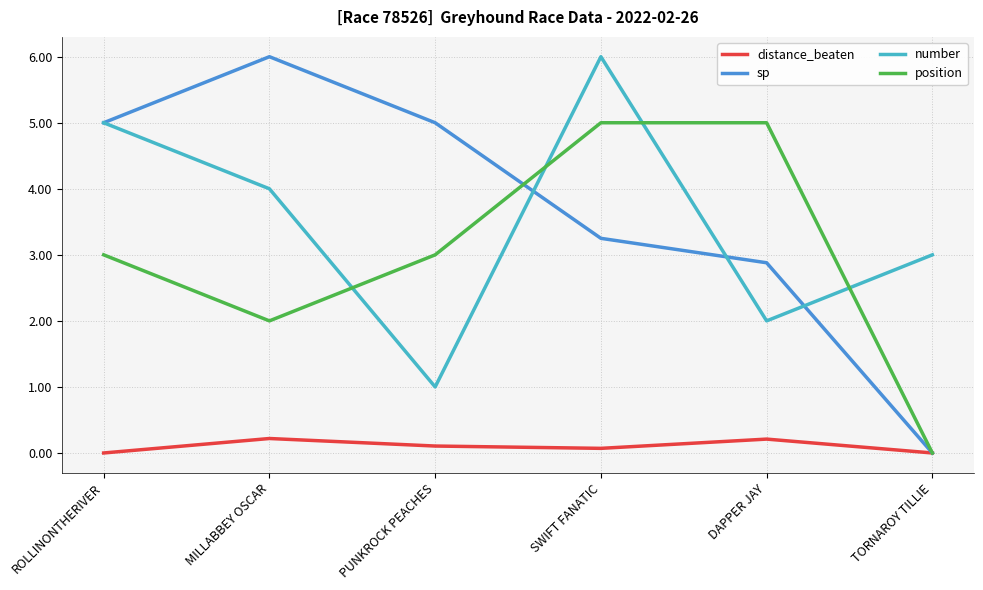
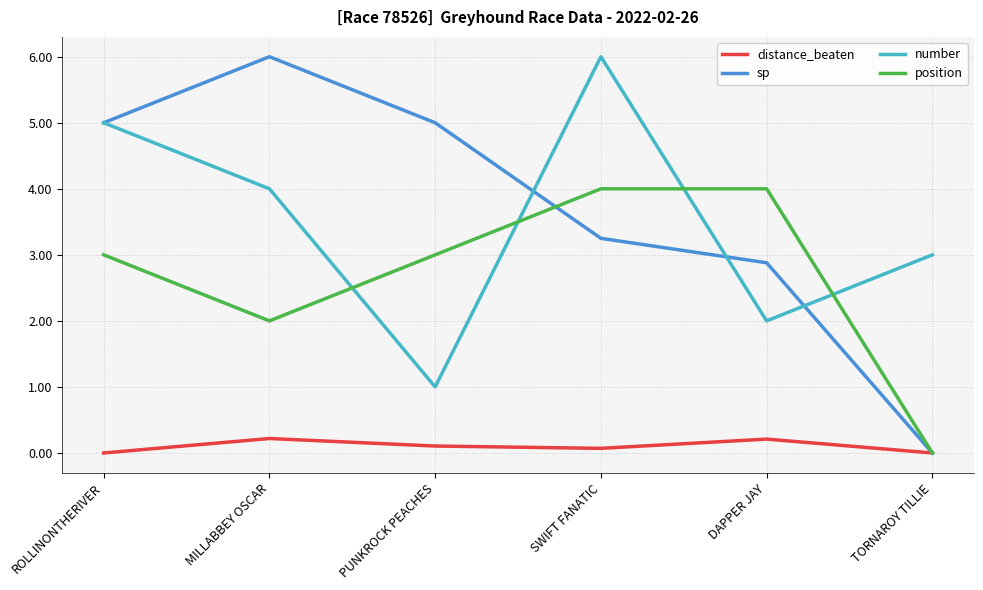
  {
    "distance_beaten": {
      "ROLLINONTHERIVER": 0,
      "MILLABBEY OSCAR": 0.2,
      "PUNKROCK PEACHES": 0.1,
      "SWIFT FANATIC": 0.1,
      "DAPPER JAY": 0.2
    },
    "position": {
      "ROLLINONTHERIVER": 3,
      "MILLABBEY OSCAR": 2,
      "PUNKROCK PEACHES": 3,
-     "SWIFT FANATIC": 5,
-     "DAPPER JAY": 5
+     "SWIFT FANATIC": 4,
+     "DAPPER JAY": 4
    }
  }
